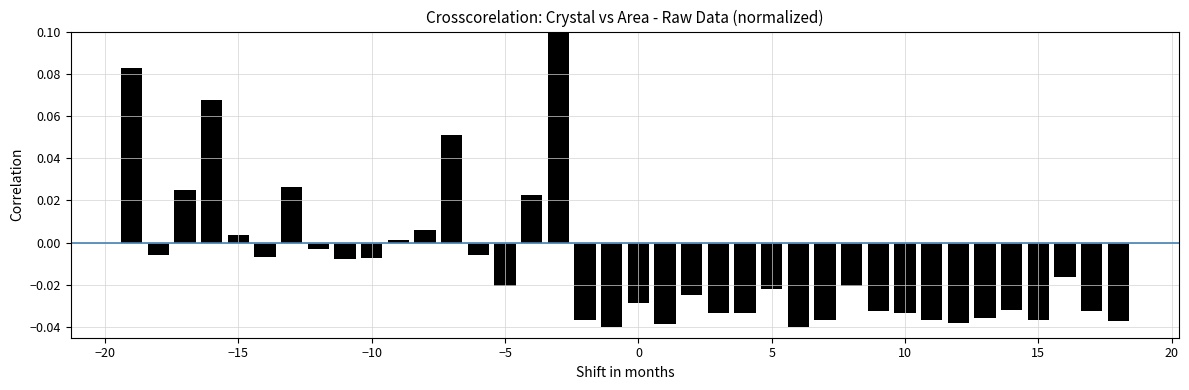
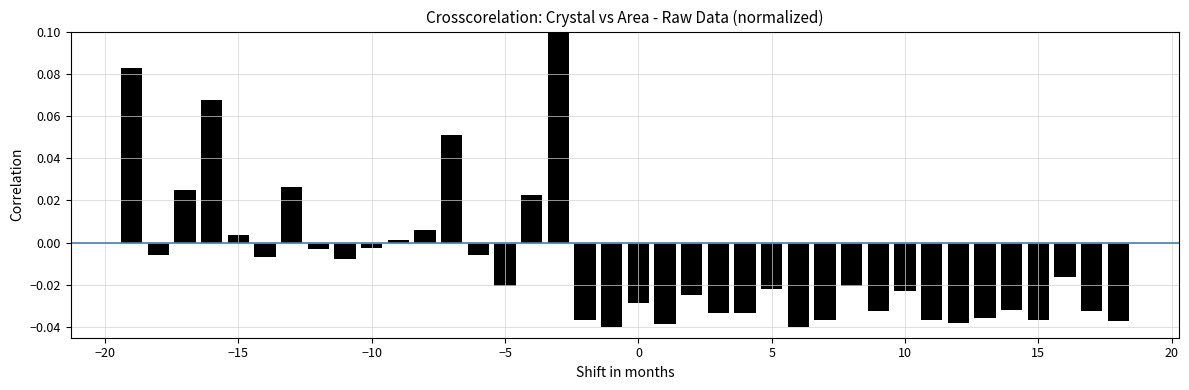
  {
    "−15": 0.004,
-   "−10": -0.007,
+   "−10": -0.002,
    "−5": -0.021,
    "0": -0.029,
    "5": -0.022,
-   "10": -0.033,
+   "10": -0.023,
    "15": -0.037
  }
